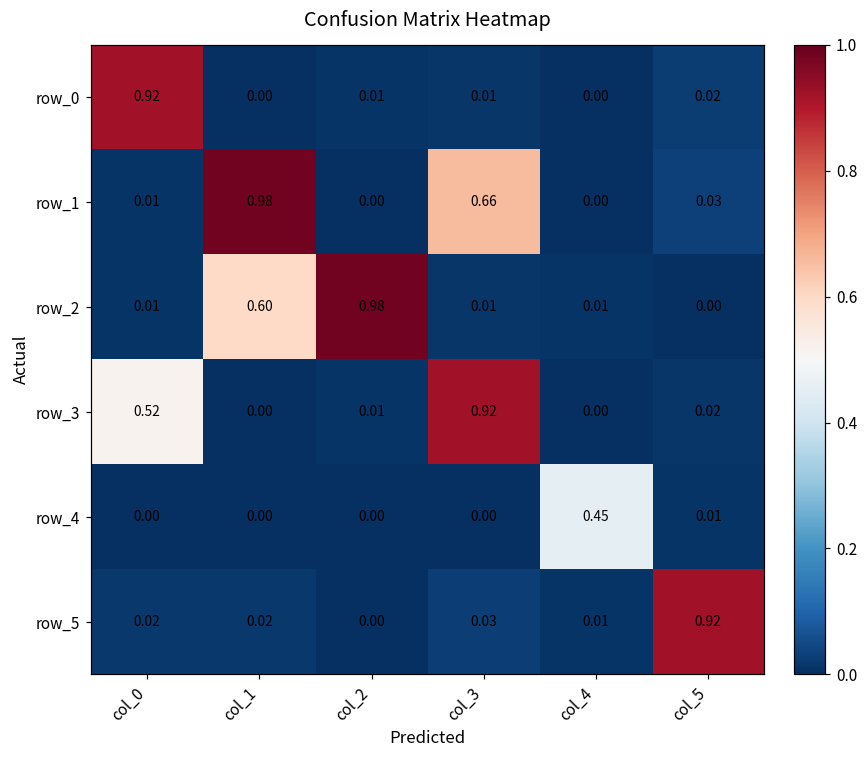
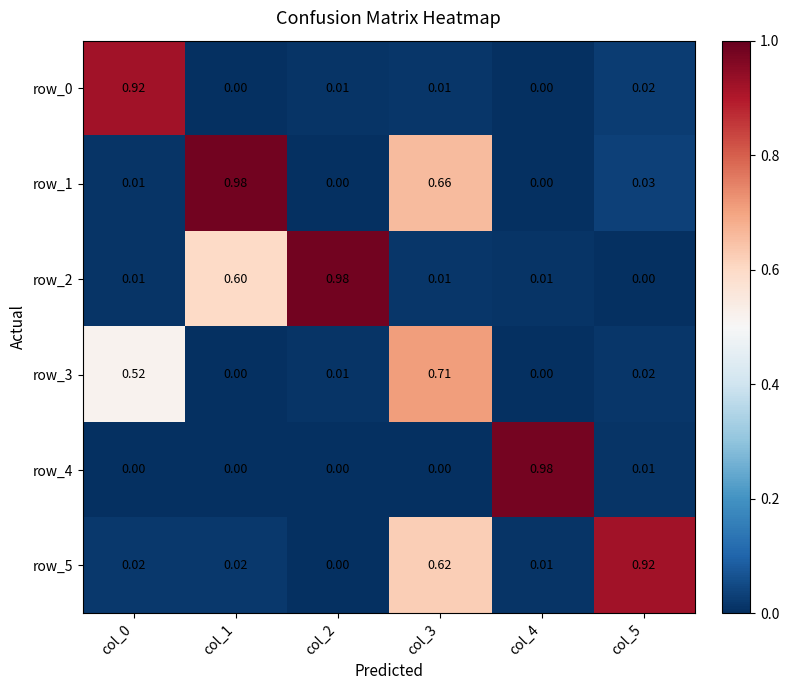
  {
    "row_0": {
      "col_0": 0.92,
      "col_1": 0.00,
      "col_2": 0.01,
      "col_3": 0.01,
      "col_4": 0.00,
      "col_5": 0.02
    },
    "row_1": {
      "col_0": 0.01,
      "col_1": 0.98,
      "col_2": 0.00,
      "col_3": 0.66,
      "col_4": 0.00,
      "col_5": 0.03
    },
    "row_2": {
      "col_0": 0.01,
      "col_1": 0.60,
      "col_2": 0.98,
      "col_3": 0.01,
      "col_4": 0.01,
      "col_5": 0.00
    },
    "row_3": {
      "col_0": 0.52,
      "col_1": 0.00,
      "col_2": 0.01,
-     "col_3": 0.92,
+     "col_3": 0.71,
      "col_4": 0.00,
      "col_5": 0.02
    },
    "row_4": {
      "col_0": 0.00,
      "col_1": 0.00,
      "col_2": 0.00,
      "col_3": 0.00,
-     "col_4": 0.45,
+     "col_4": 0.98,
      "col_5": 0.01
    },
    "row_5": {
      "col_0": 0.02,
      "col_1": 0.02,
      "col_2": 0.00,
-     "col_3": 0.03,
+     "col_3": 0.62,
      "col_4": 0.01,
      "col_5": 0.92
    }
  }
